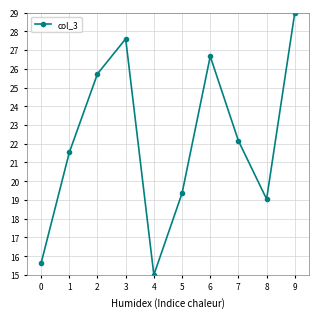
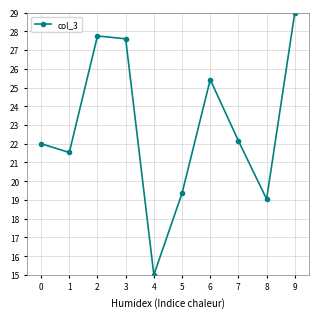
  {
-   "0": 15.6,
+   "0": 22.0,
    "1": 21.5,
-   "2": 25.7,
+   "2": 27.8,
    "3": 27.6,
    "4": 15.0,
    "5": 19.4,
-   "6": 26.7,
+   "6": 25.4,
    "7": 22.2,
    "8": 19.0,
    "9": 29.0
  }
